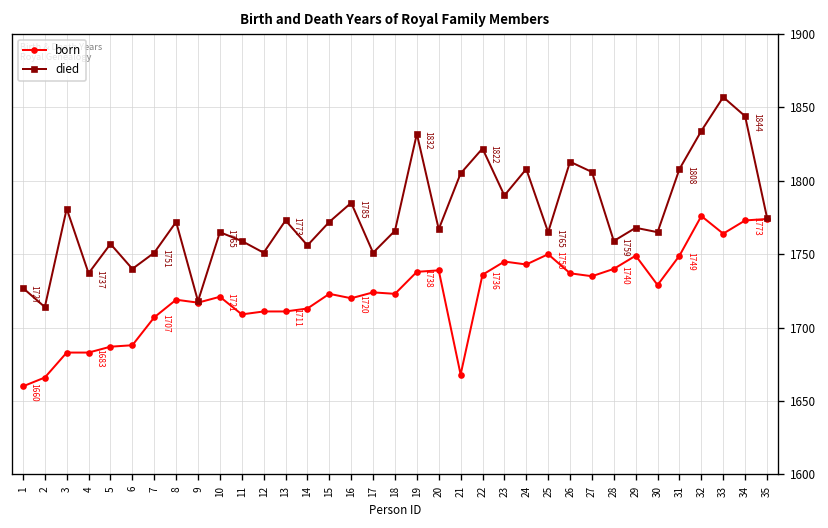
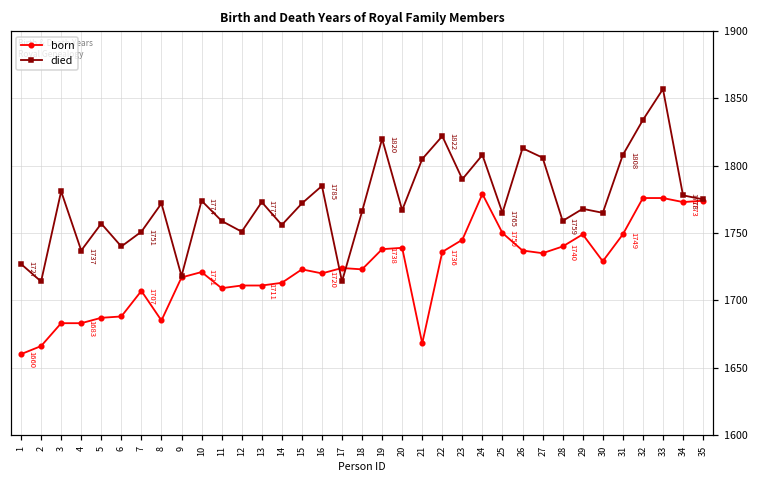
  {
    "born": {
      "2": 1666,
      "6": 1688,
-     "8": 1719,
+     "8": 1685,
      "15": 1723,
      "18": 1723,
      "21": 1668,
      "23": 1745,
-     "24": 1743,
+     "24": 1779,
      "27": 1735,
      "30": 1729,
      "32": 1776,
-     "33": 1764
+     "33": 1776
    },
    "died": {
      "1": 1727,
      "4": 1737,
      "7": 1751,
-     "10": 1765,
+     "10": 1774,
      "13": 1773,
      "16": 1785,
-     "17": 1751,
-     "19": 1832,
+     "17": 1714,
+     "19": 1820,
      "22": 1822,
      "25": 1765,
      "28": 1759,
      "31": 1808,
-     "34": 1844
+     "34": 1778
    }
  }
